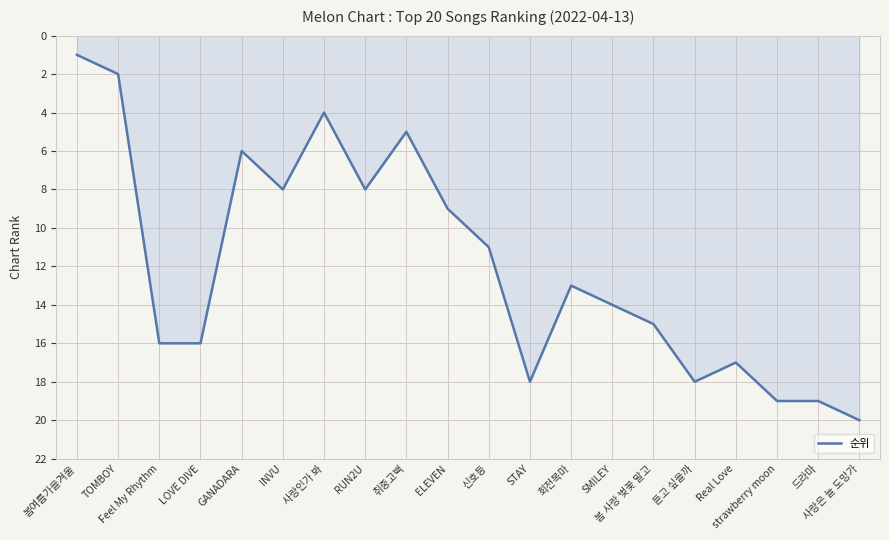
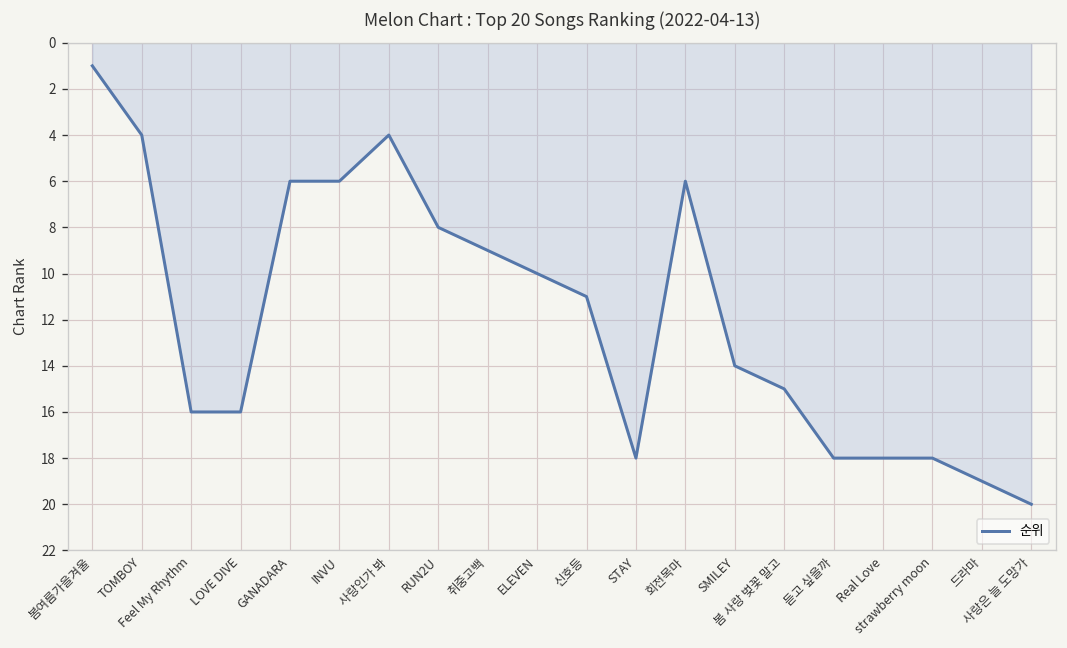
  {
    "봄여름가을겨울": 1,
-   "TOMBOY": 2,
+   "TOMBOY": 4,
    "Feel My Rhythm": 16,
    "LOVE DIVE": 16,
    "GANADARA": 6,
-   "INVU": 8,
+   "INVU": 6,
    "사랑인가 봐": 4,
    "RUN2U": 8,
-   "취중고백": 5,
-   "ELEVEN": 9,
+   "취중고백": 9,
+   "ELEVEN": 10,
    "신호등": 11,
    "STAY": 18,
-   "회전목마": 13,
+   "회전목마": 6,
    "SMILEY": 14,
    "봄 사랑 벚꽃 말고": 15,
    "듣고 싶을까": 18,
-   "Real Love": 17,
-   "strawberry moon": 19,
+   "Real Love": 18,
+   "strawberry moon": 18,
    "드라마": 19,
    "사랑은 늘 도망가": 20
  }
